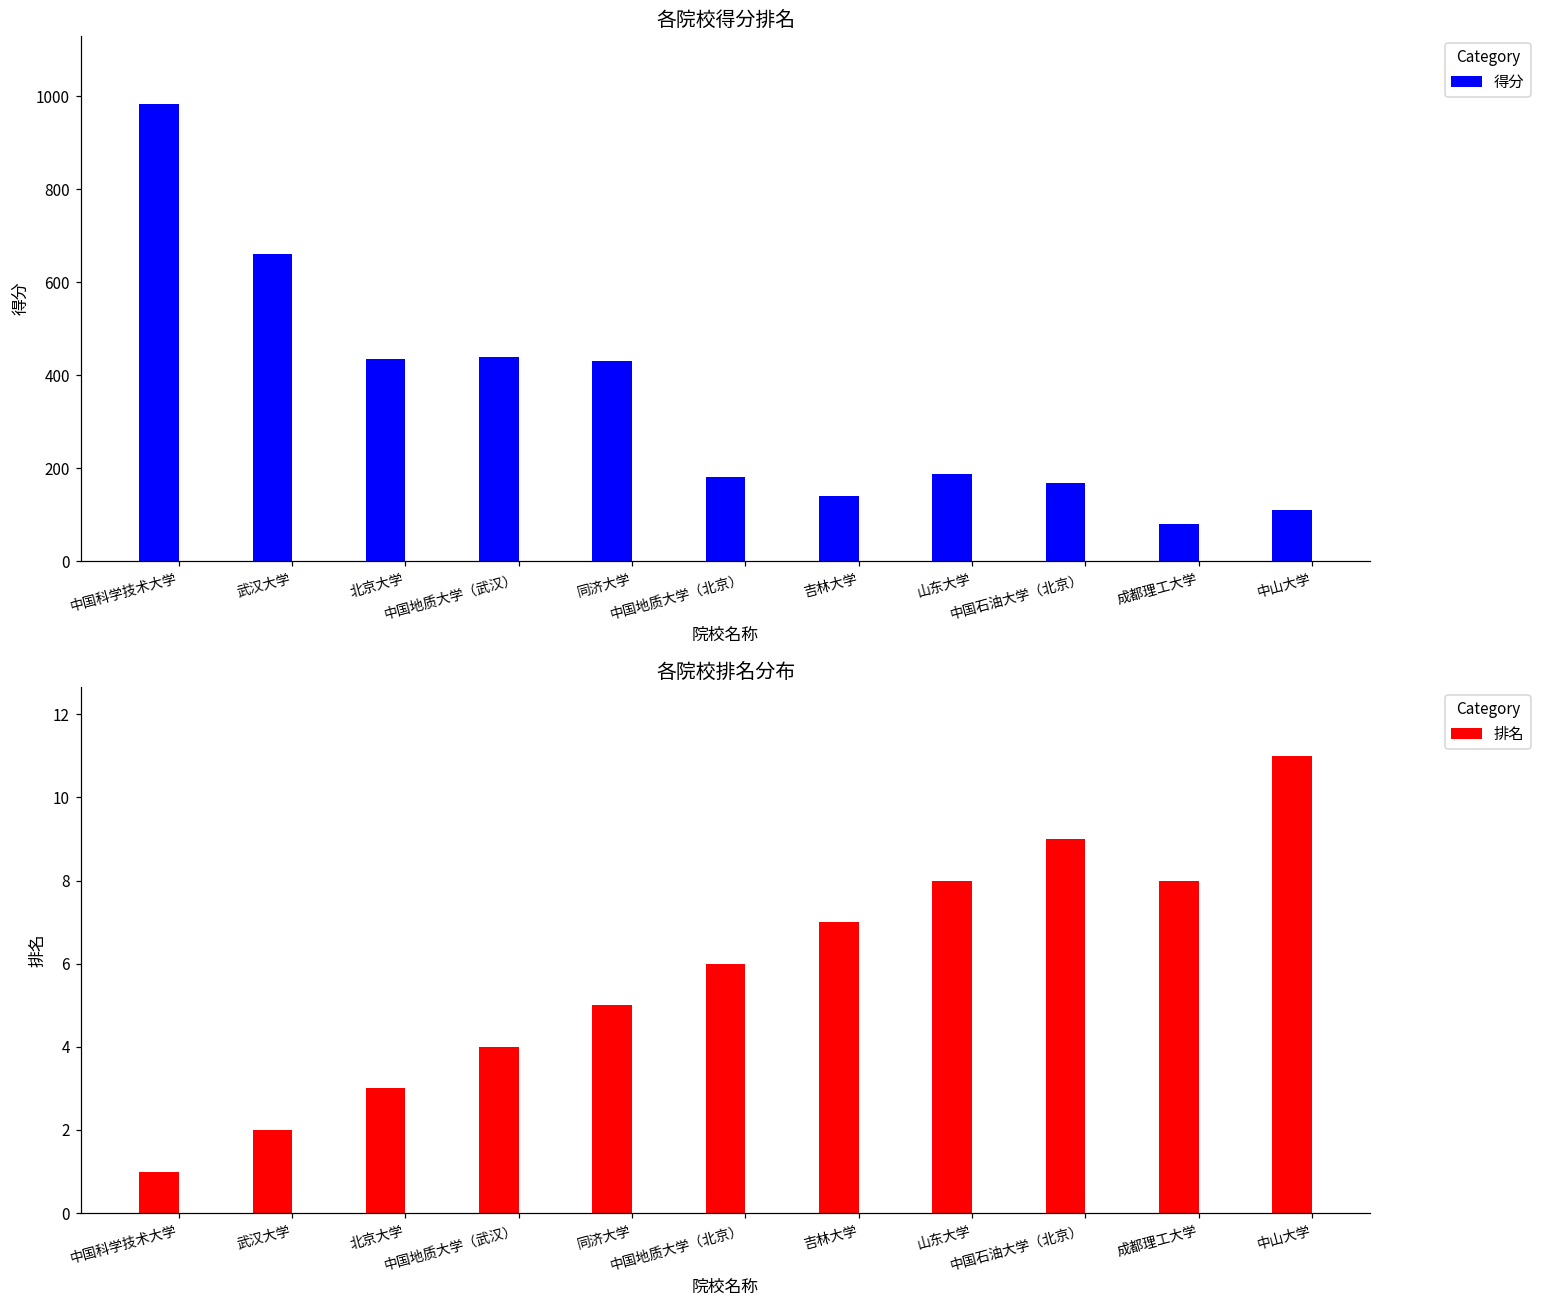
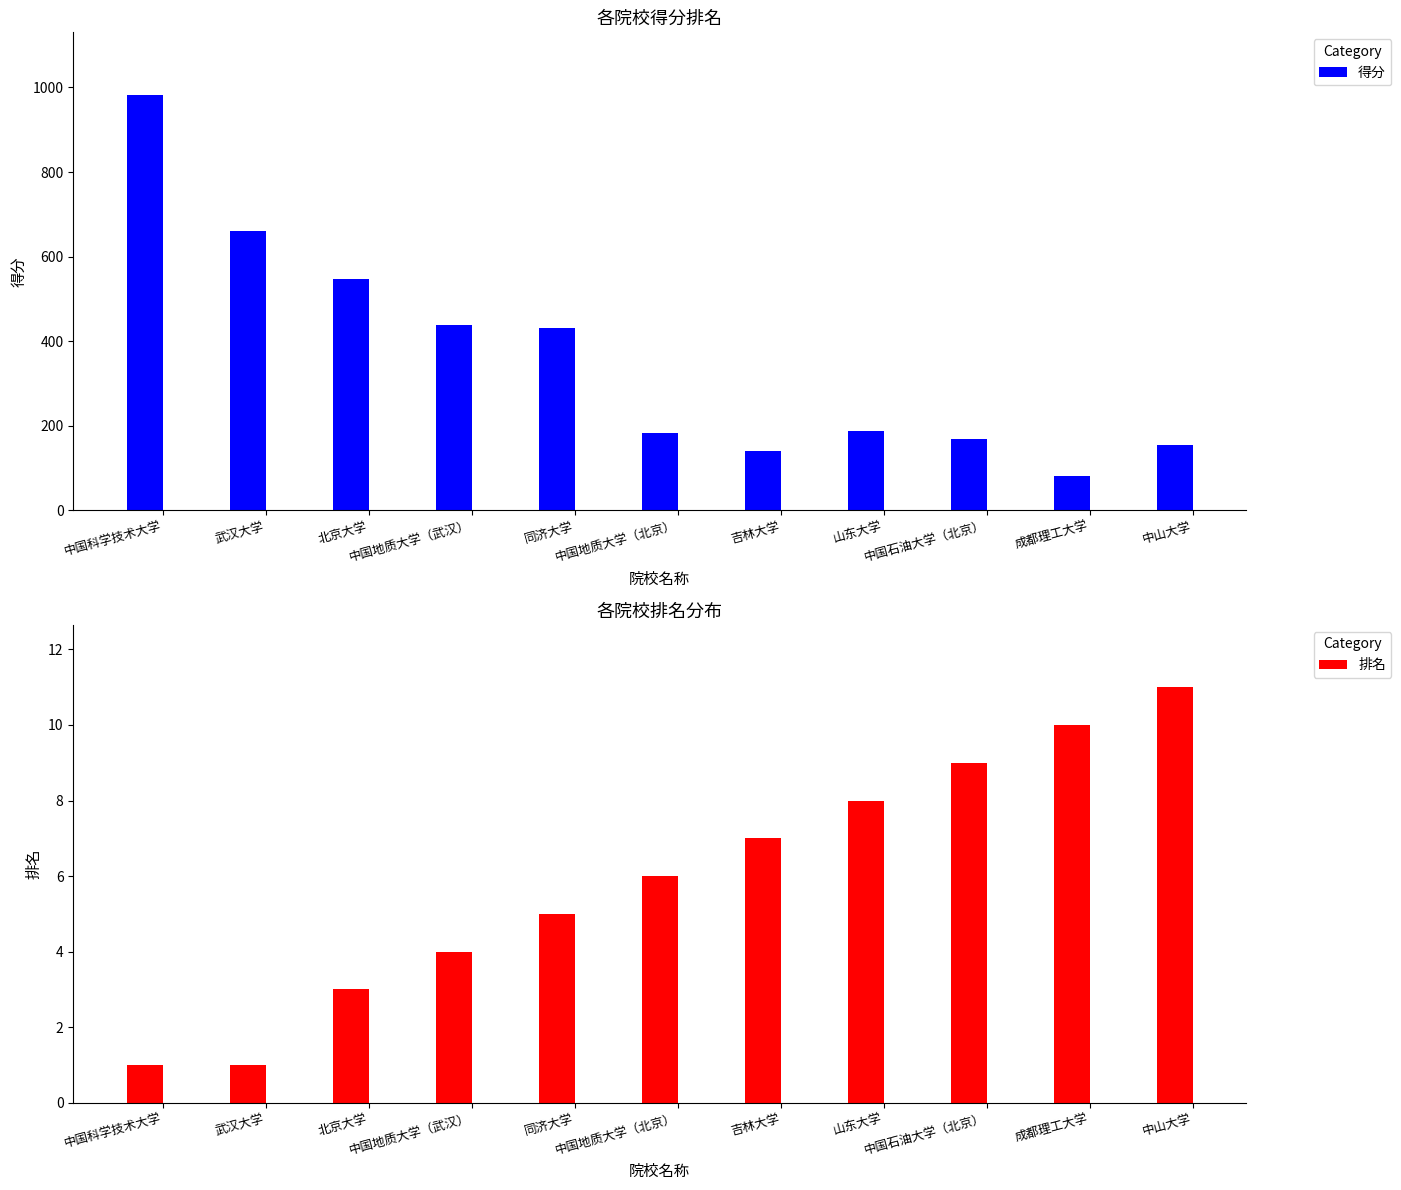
  {
    "各院校得分排名": {
      "中国科学技术大学": 980,
      "武汉大学": 660,
-     "北京大学": 440,
+     "北京大学": 550,
      "中国地质大学（武汉）": 440,
      "同济大学": 430,
      "中国地质大学（北京）": 180,
      "吉林大学": 140,
      "山东大学": 190,
      "中国石油大学（北京）": 170,
      "成都理工大学": 80,
-     "中山大学": 110
+     "中山大学": 150
    },
    "各院校排名分布": {
      "中国科学技术大学": 1,
-     "武汉大学": 2,
+     "武汉大学": 1,
      "北京大学": 3,
      "中国地质大学（武汉）": 4,
      "同济大学": 5,
      "中国地质大学（北京）": 6,
      "吉林大学": 7,
      "山东大学": 8,
      "中国石油大学（北京）": 9,
-     "成都理工大学": 8,
+     "成都理工大学": 10,
      "中山大学": 11
    }
  }
